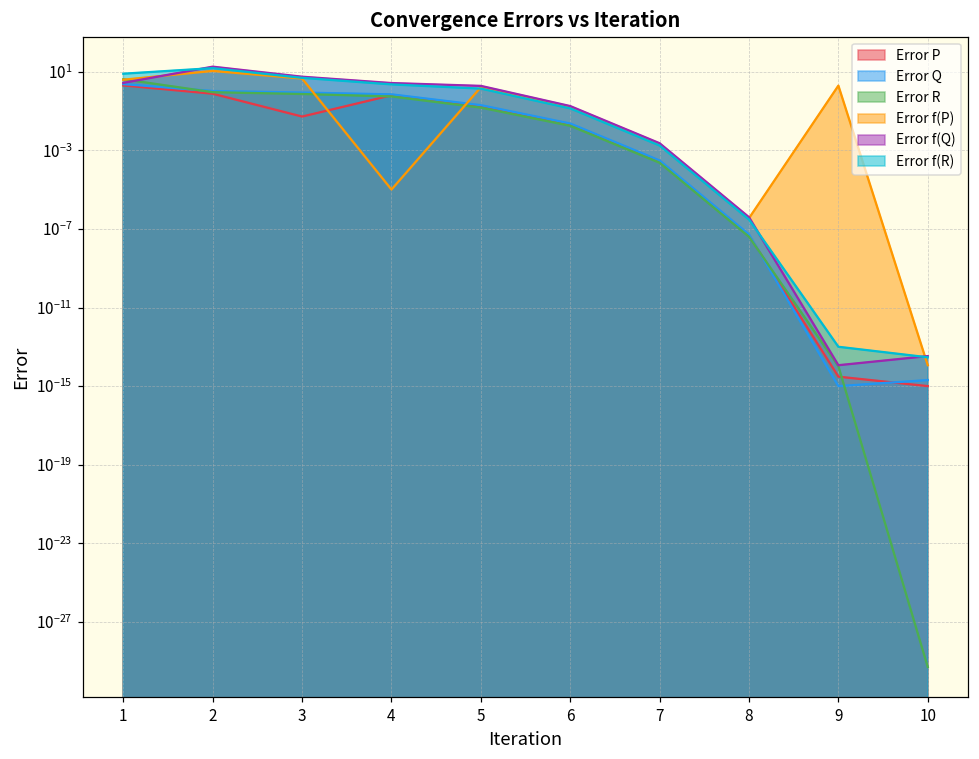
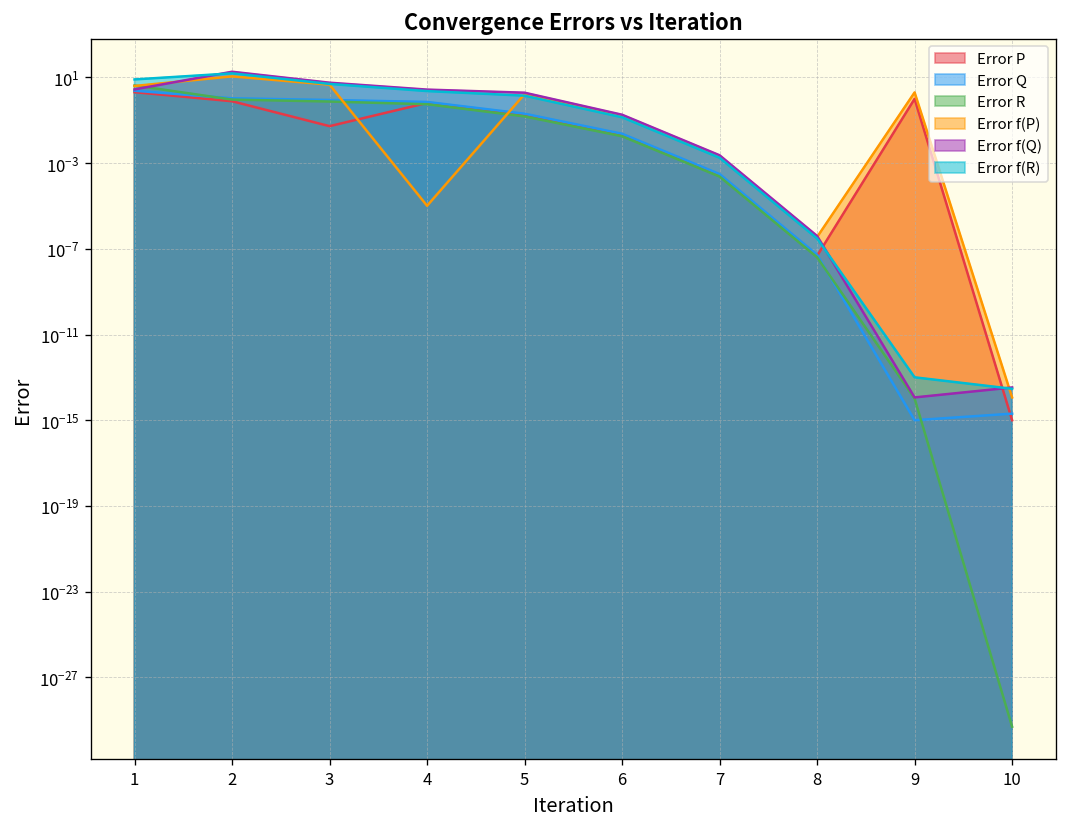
  {
    "Error P": {
      "3": 0.05,
-     "9": 0,
+     "9": 1,
      "10": 0.000000000000
    },
    "Error R": {
      "10": 0.000000000000
    },
    "Error f(P)": {
      "4": 0.00001,
      "9": 2,
      "10": 0.000000000000
    }
  }
